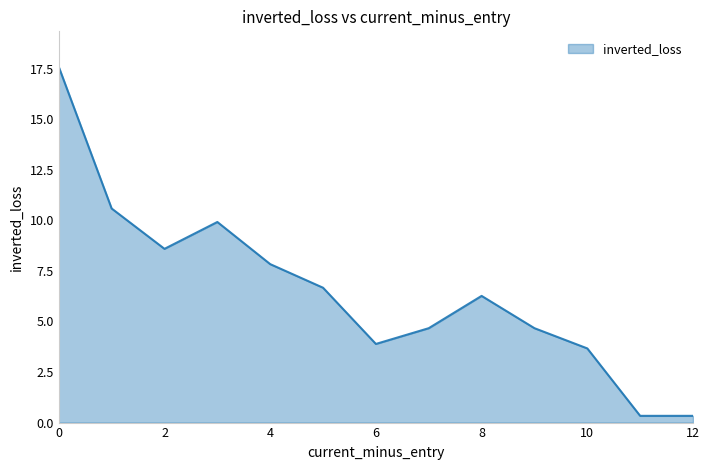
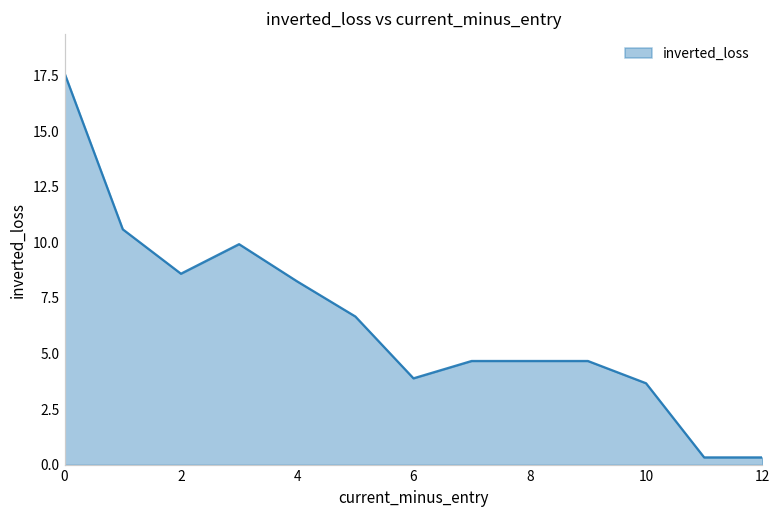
  {
    "0": 17.6,
    "2": 8.6,
-   "4": 7.8,
+   "4": 8.2,
    "6": 3.9,
-   "8": 6.3,
+   "8": 4.7,
    "10": 3.7,
    "12": 0.3
  }
